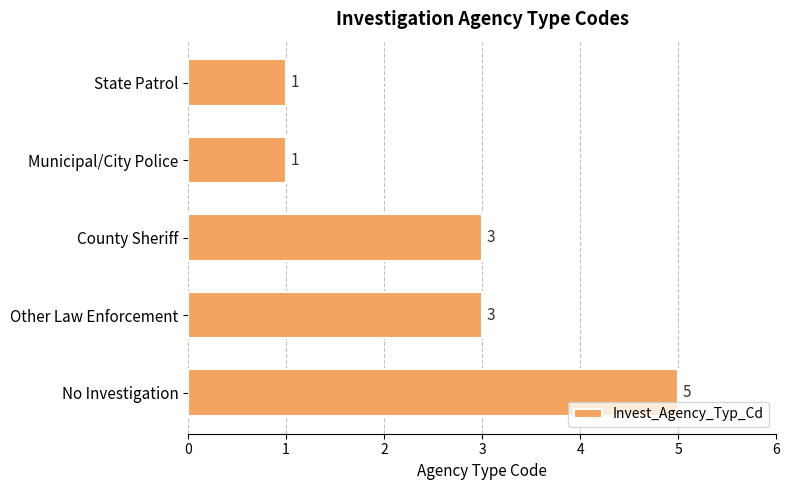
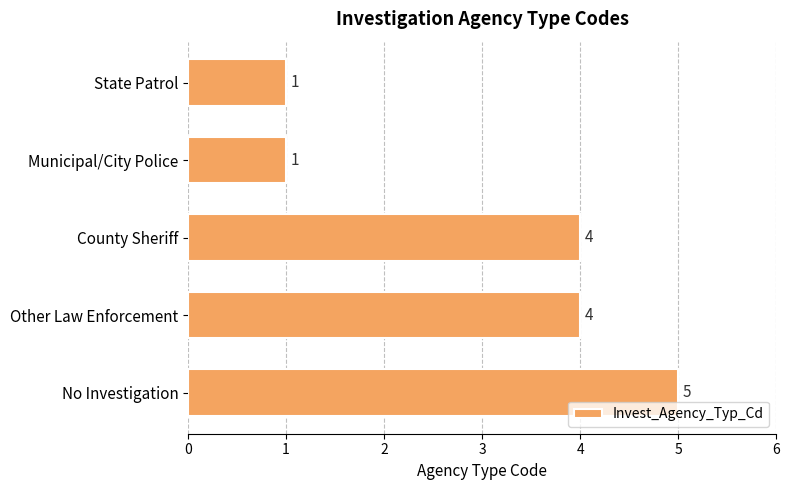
  {
    "State Patrol": 1,
    "Municipal/City Police": 1,
-   "County Sheriff": 3,
-   "Other Law Enforcement": 3,
+   "County Sheriff": 4,
+   "Other Law Enforcement": 4,
    "No Investigation": 5
  }
